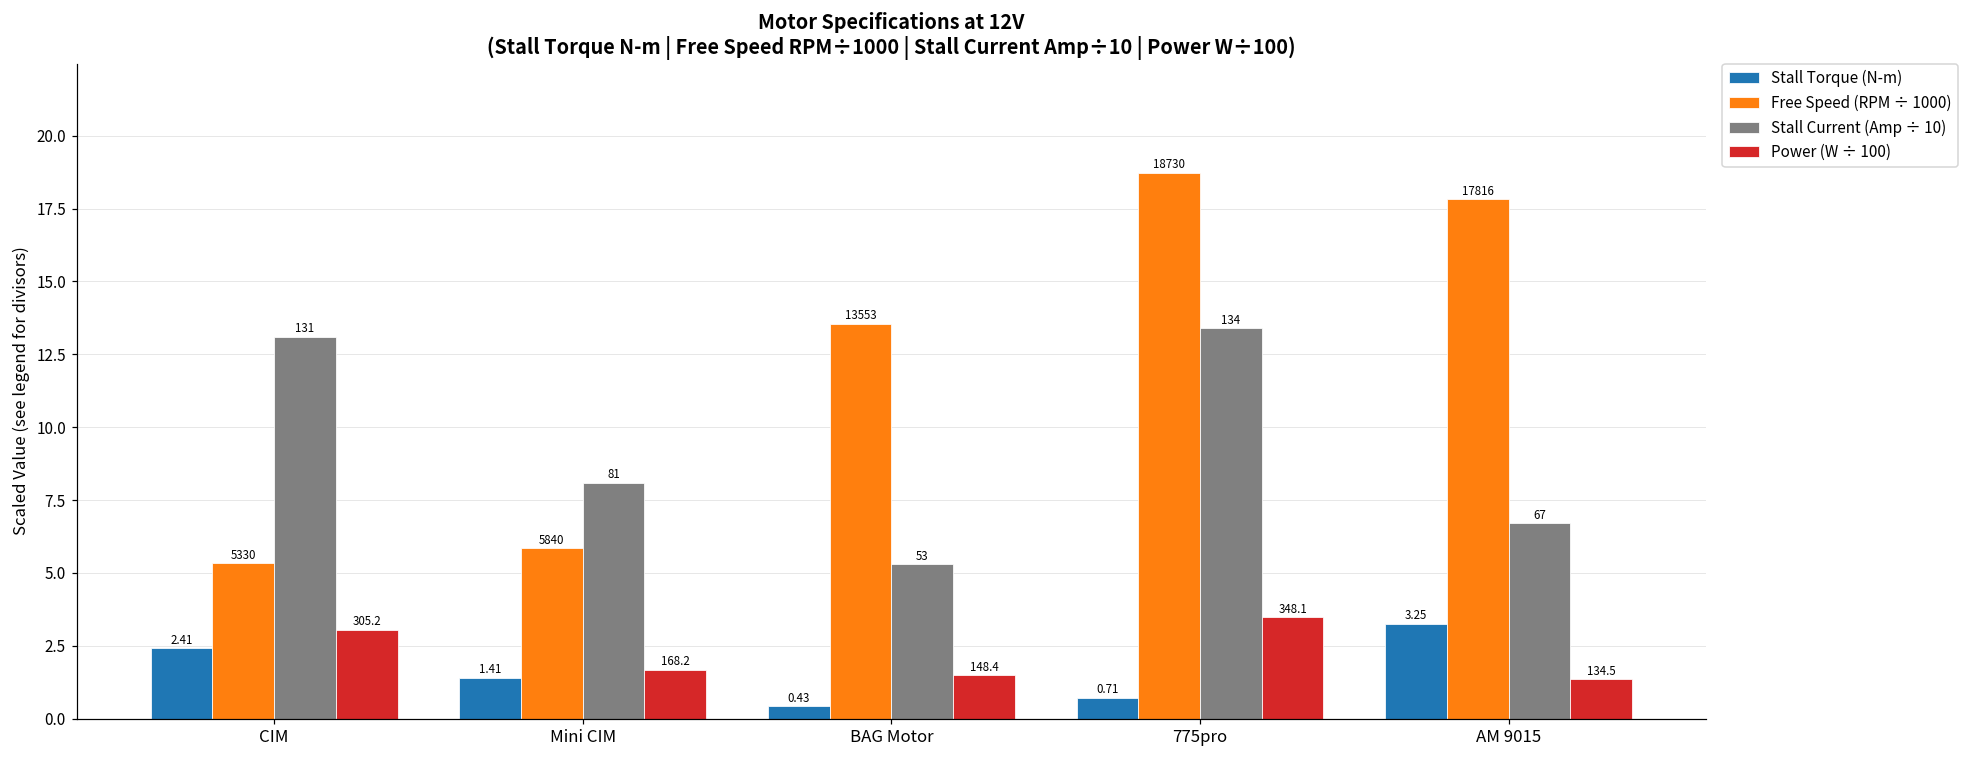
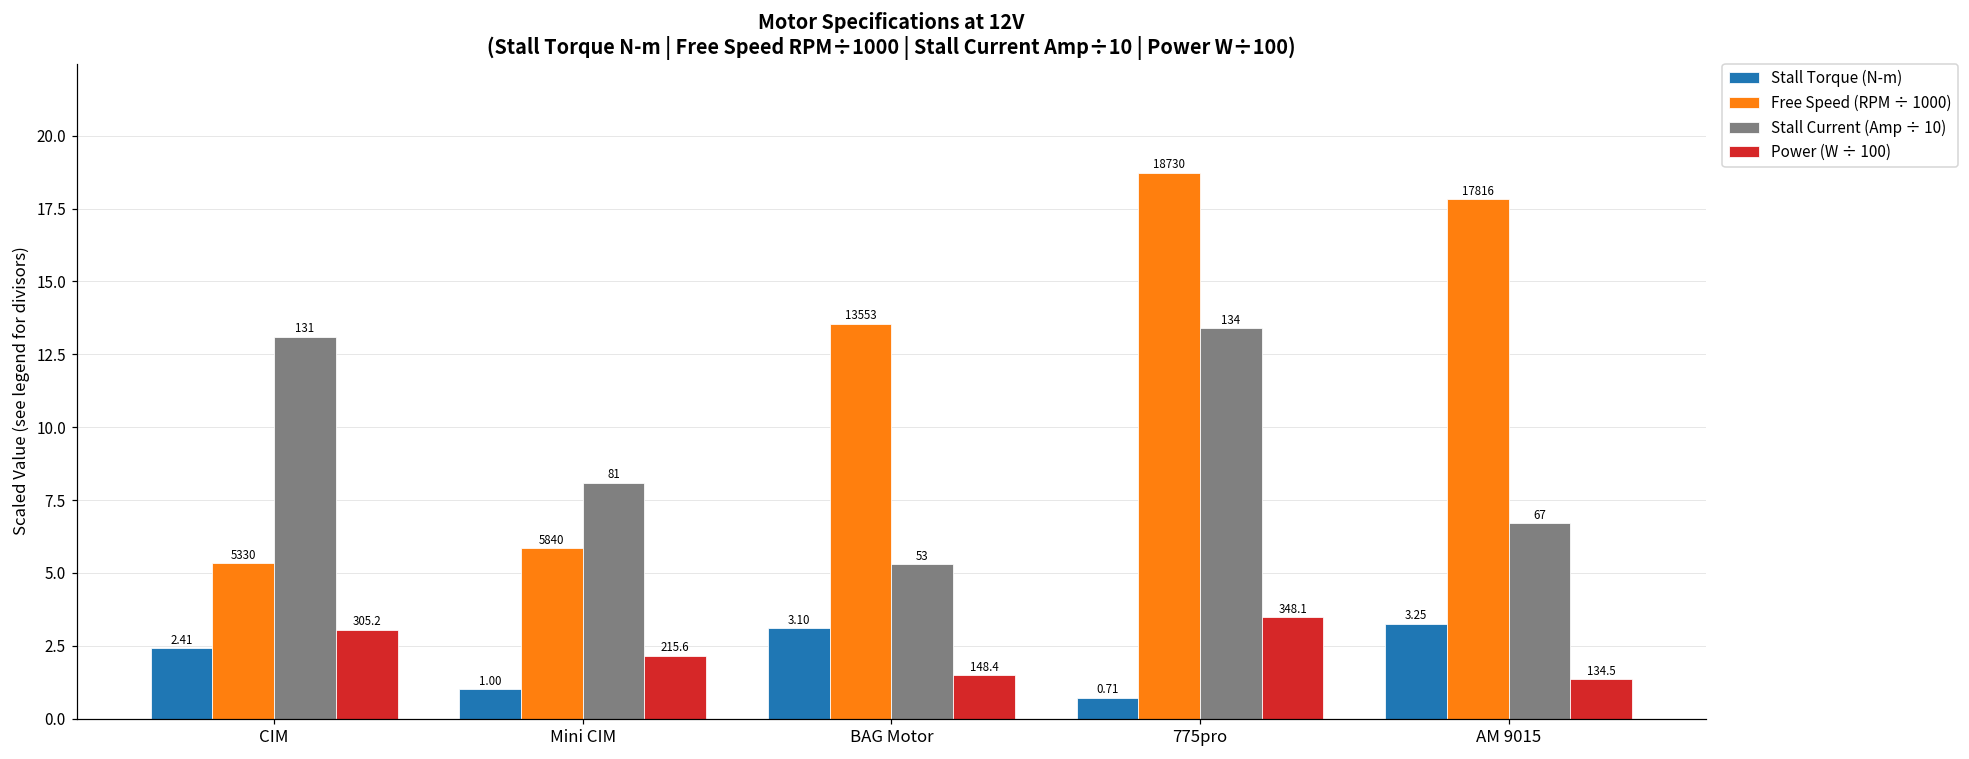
  {
    "Stall Torque (N-m)": {
      "CIM": 2.41,
-     "Mini CIM": 1.41,
-     "BAG Motor": 0.43,
+     "Mini CIM": 1.00,
+     "BAG Motor": 3.10,
      "775pro": 0.71,
      "AM 9015": 3.25
    },
    "Power (W ÷ 100)": {
-     "Mini CIM": 168.2
+     "Mini CIM": 215.6
    }
  }
